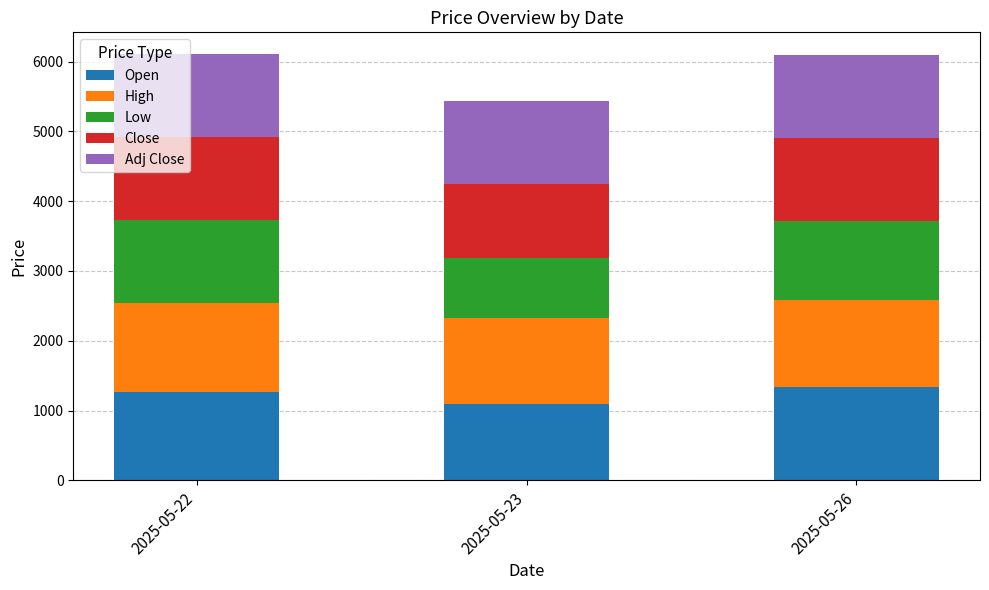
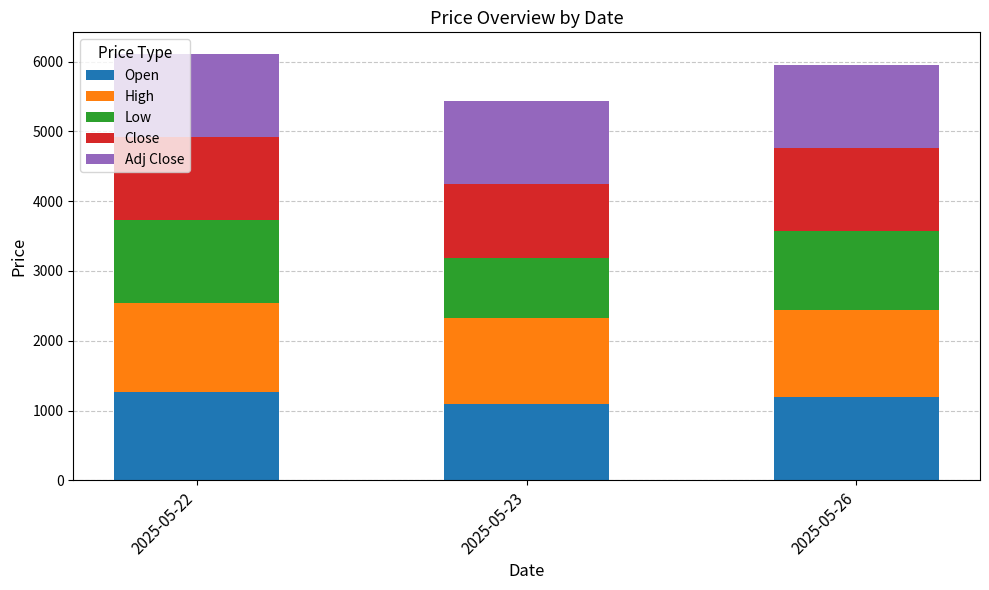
  {
    "Open": {
      "2025-05-22": 1300,
      "2025-05-23": 1100,
-     "2025-05-26": 1300
+     "2025-05-26": 1200
    },
    "High": {
      "2025-05-22": 1300,
      "2025-05-23": 1200,
      "2025-05-26": 1200
    },
    "Low": {
      "2025-05-22": 1200,
      "2025-05-23": 900,
      "2025-05-26": 1100
    },
    "Close": {
      "2025-05-22": 1200,
      "2025-05-23": 1100,
      "2025-05-26": 1200
    },
    "Adj Close": {
      "2025-05-22": 1200,
      "2025-05-23": 1200,
      "2025-05-26": 1200
    }
  }
